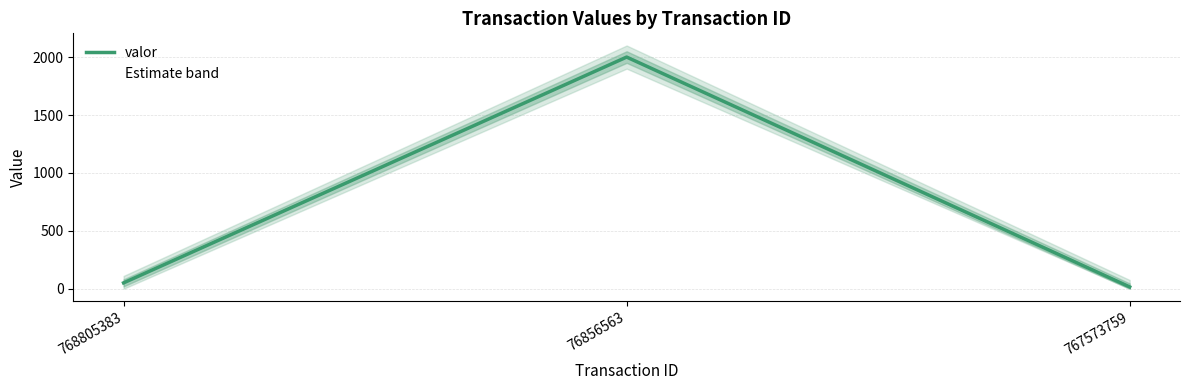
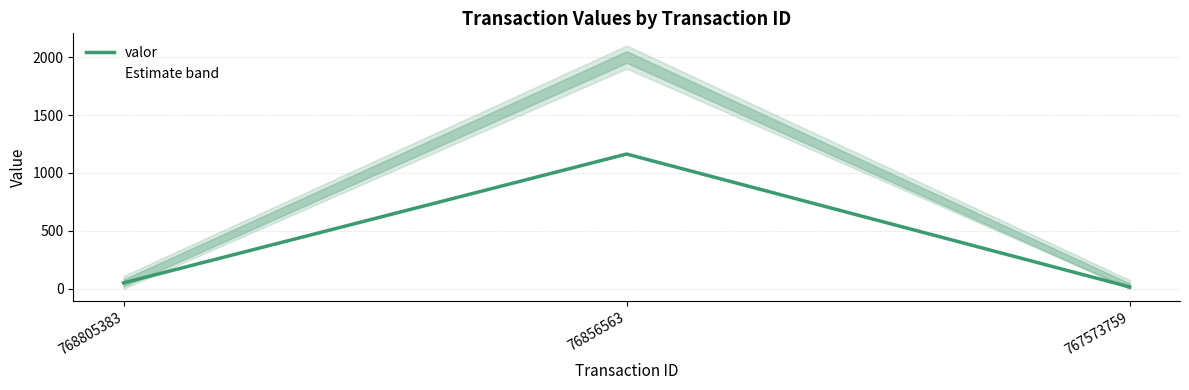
  {
    "valor": {
      "768805383": 50,
-     "76856563": 2000,
+     "76856563": 1160,
      "767573759": 20
    }
  }
